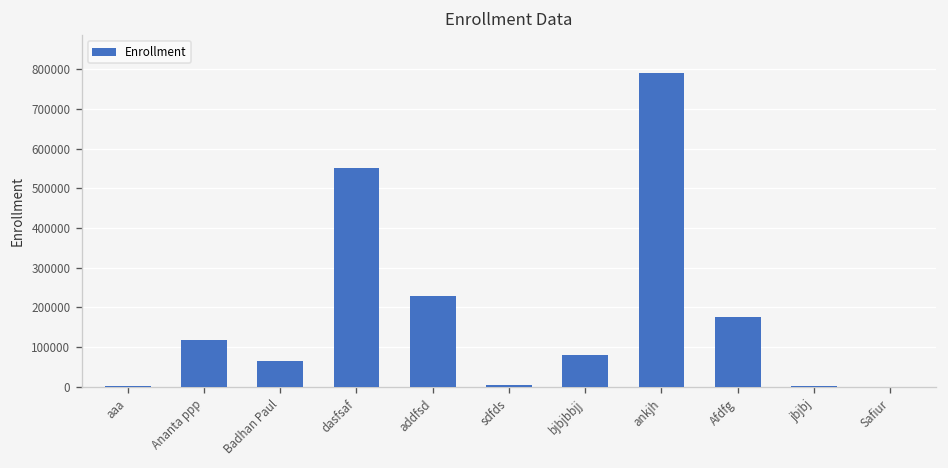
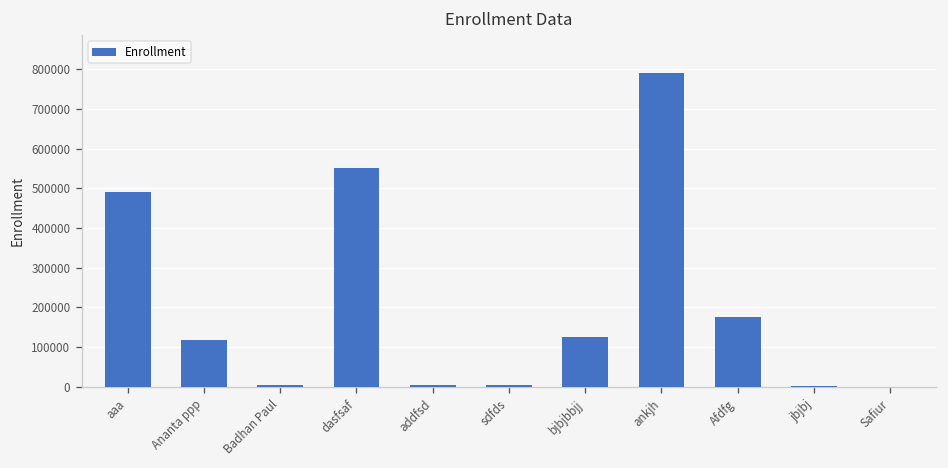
  {
-   "aaa": 0,
+   "aaa": 490000,
    "Ananta ppp": 120000,
-   "Badhan Paul": 60000,
+   "Badhan Paul": 0,
    "dasfsaf": 550000,
-   "addfsd": 230000,
-   "bjbjbbjj": 80000,
+   "addfsd": 0,
+   "bjbjbbjj": 130000,
    "ankjh": 790000,
    "Afdfg": 170000
  }
